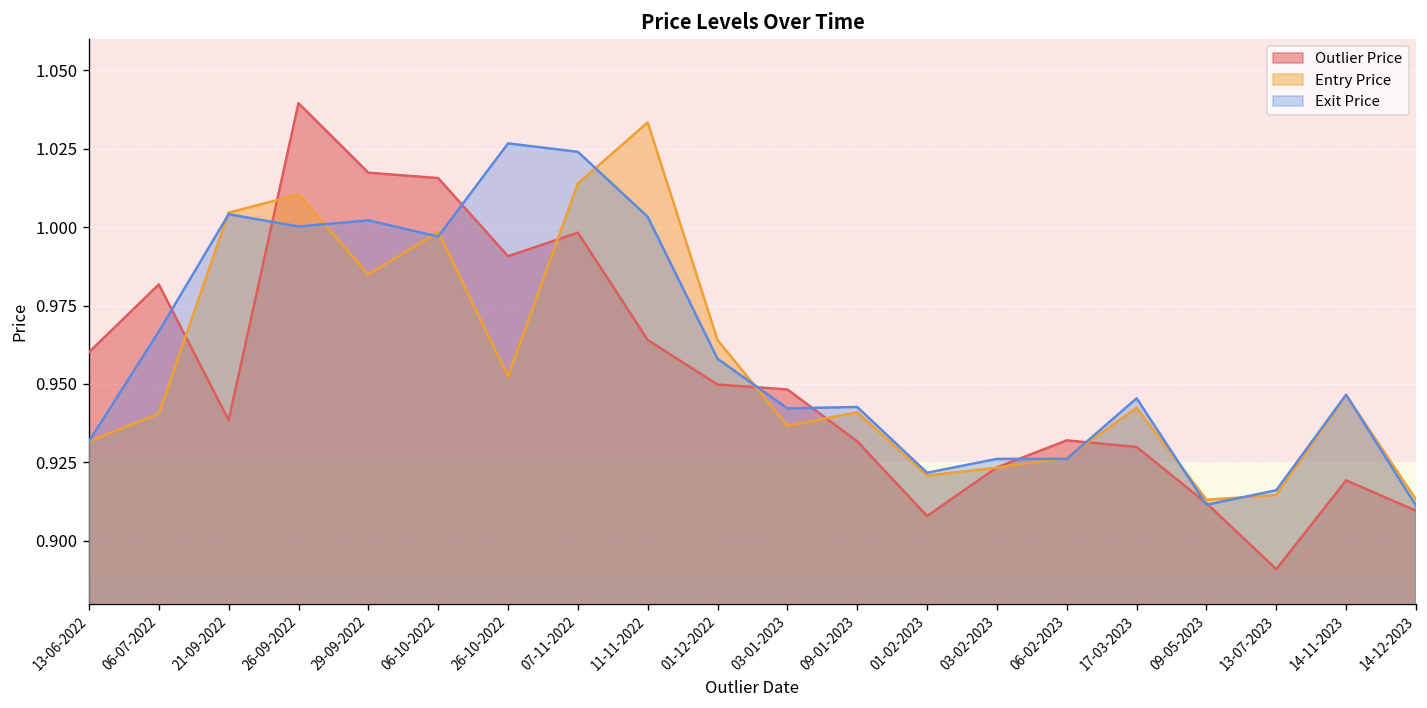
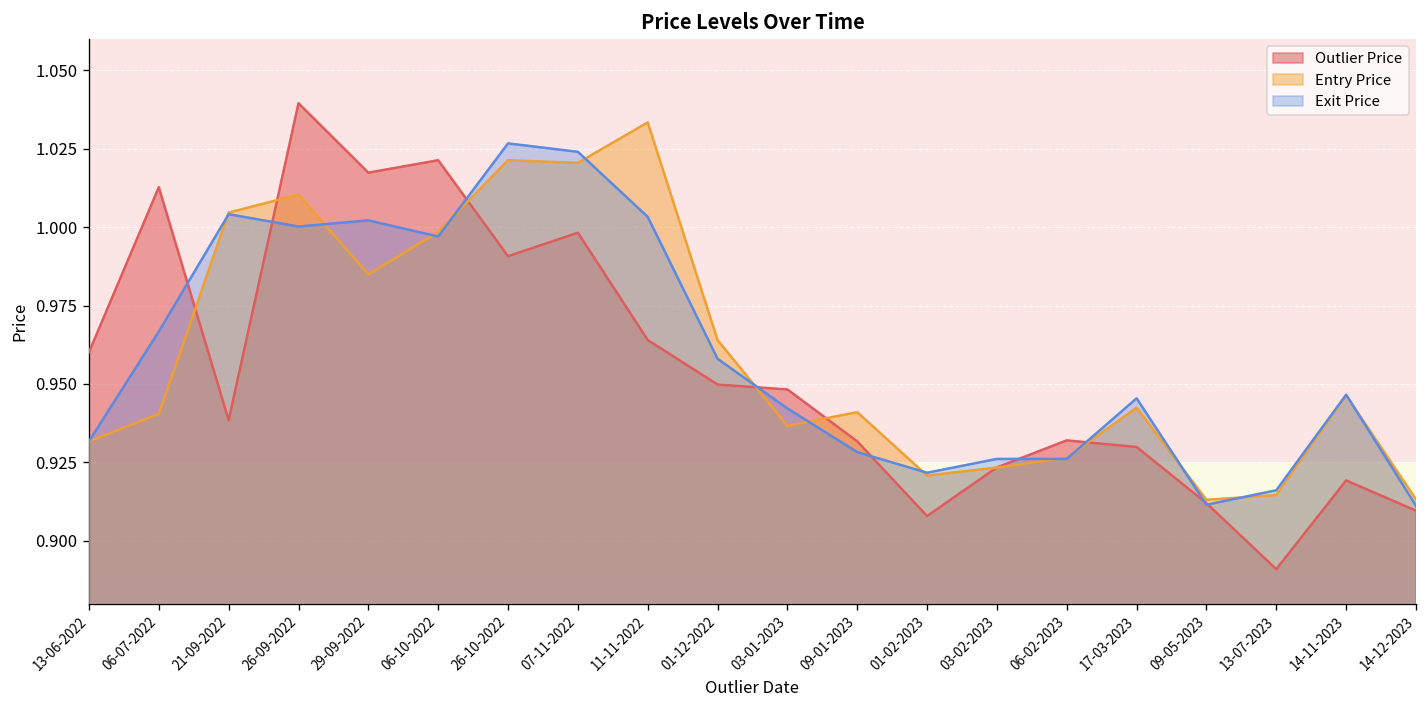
  {
    "Outlier Price": {
      "13-06-2022": 0.960,
-     "06-07-2022": 0.982,
+     "06-07-2022": 1.013,
      "21-09-2022": 0.938,
      "26-09-2022": 1.039,
      "29-09-2022": 1.017,
-     "06-10-2022": 1.016,
+     "06-10-2022": 1.021,
      "26-10-2022": 0.991,
      "07-11-2022": 0.998,
      "11-11-2022": 0.964,
      "01-12-2022": 0.950,
      "03-01-2023": 0.948,
      "09-01-2023": 0.932,
      "01-02-2023": 0.908,
      "06-02-2023": 0.932,
      "17-03-2023": 0.930,
      "13-07-2023": 0.891,
      "14-11-2023": 0.919,
      "14-12-2023": 0.910
    },
    "Entry Price": {
      "06-07-2022": 0.940,
      "26-09-2022": 1.010,
      "29-09-2022": 0.985,
      "06-10-2022": 0.998,
-     "26-10-2022": 0.952,
-     "07-11-2022": 1.014,
+     "26-10-2022": 1.021,
+     "07-11-2022": 1.020,
      "11-11-2022": 1.033,
      "01-12-2022": 0.964,
      "03-01-2023": 0.937,
      "09-01-2023": 0.941,
      "17-03-2023": 0.942,
      "09-05-2023": 0.913,
      "13-07-2023": 0.915,
      "14-12-2023": 0.913
    },
    "Exit Price": {
      "06-07-2022": 0.967,
      "26-09-2022": 1.000,
      "29-09-2022": 1.002,
      "06-10-2022": 0.997,
      "26-10-2022": 1.027,
      "07-11-2022": 1.024,
      "11-11-2022": 1.003,
      "01-12-2022": 0.958,
      "03-01-2023": 0.942,
-     "09-01-2023": 0.943,
+     "09-01-2023": 0.928,
      "03-02-2023": 0.926,
      "17-03-2023": 0.945,
      "13-07-2023": 0.916,
      "14-12-2023": 0.911
    }
  }
